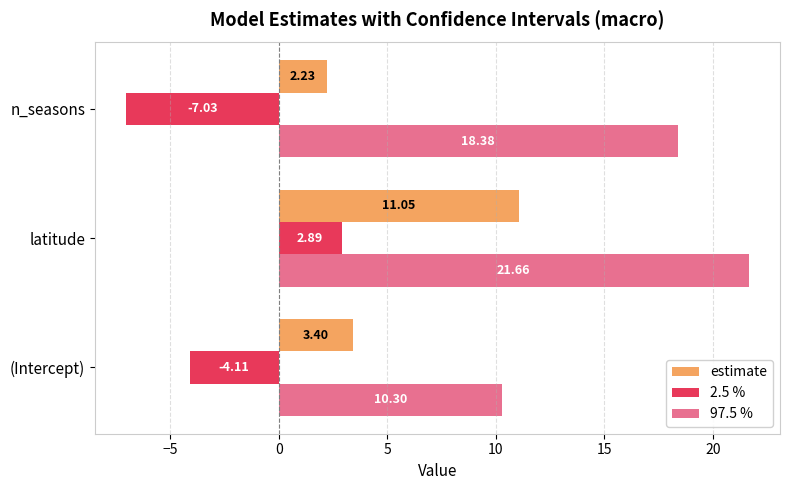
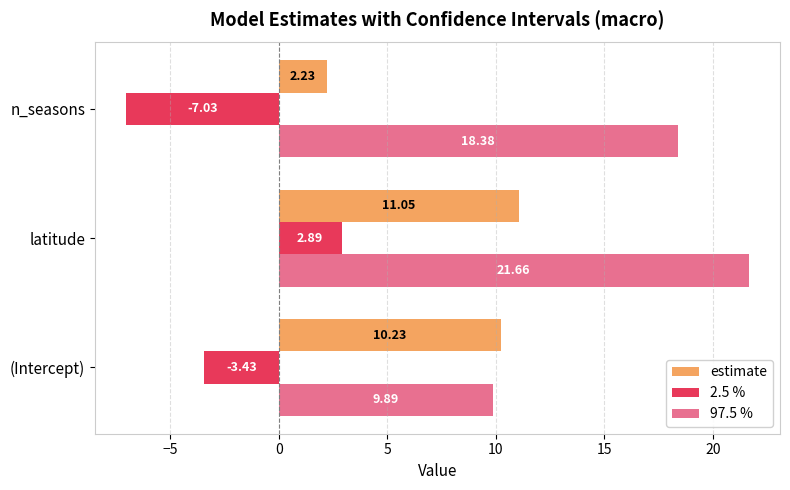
  {
    "estimate": {
      "n_seasons": 2.23,
      "latitude": 11.05,
-     "(Intercept)": 3.40
+     "(Intercept)": 10.23
    },
    "2.5 %": {
      "n_seasons": -7.03,
      "latitude": 2.89,
-     "(Intercept)": -4.11
+     "(Intercept)": -3.43
    },
    "97.5 %": {
      "n_seasons": 18.38,
      "latitude": 21.66,
-     "(Intercept)": 10.30
+     "(Intercept)": 9.89
    }
  }
